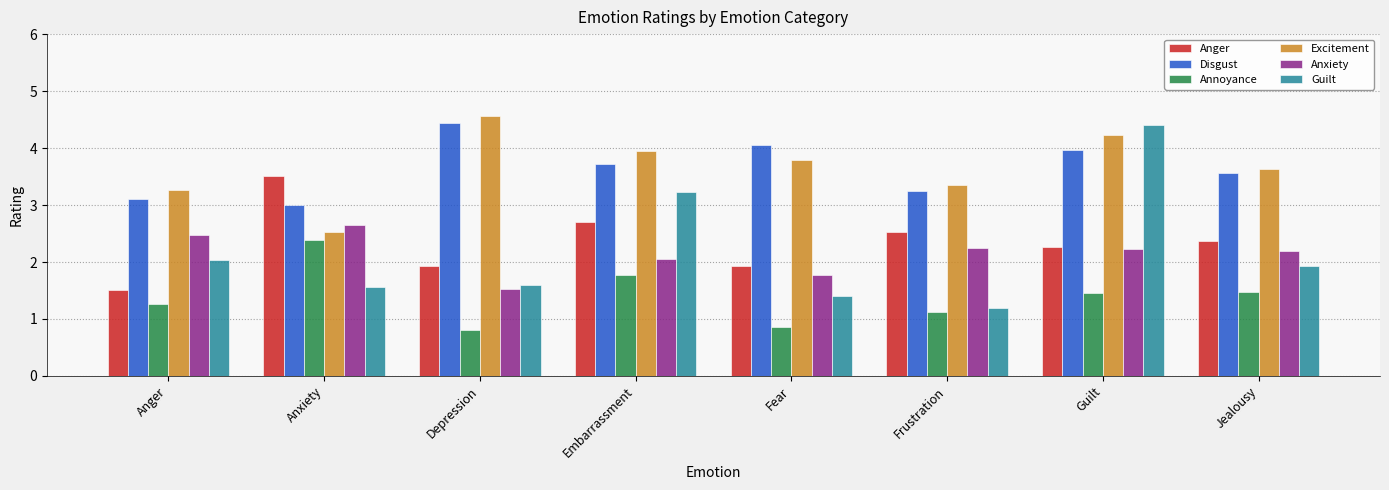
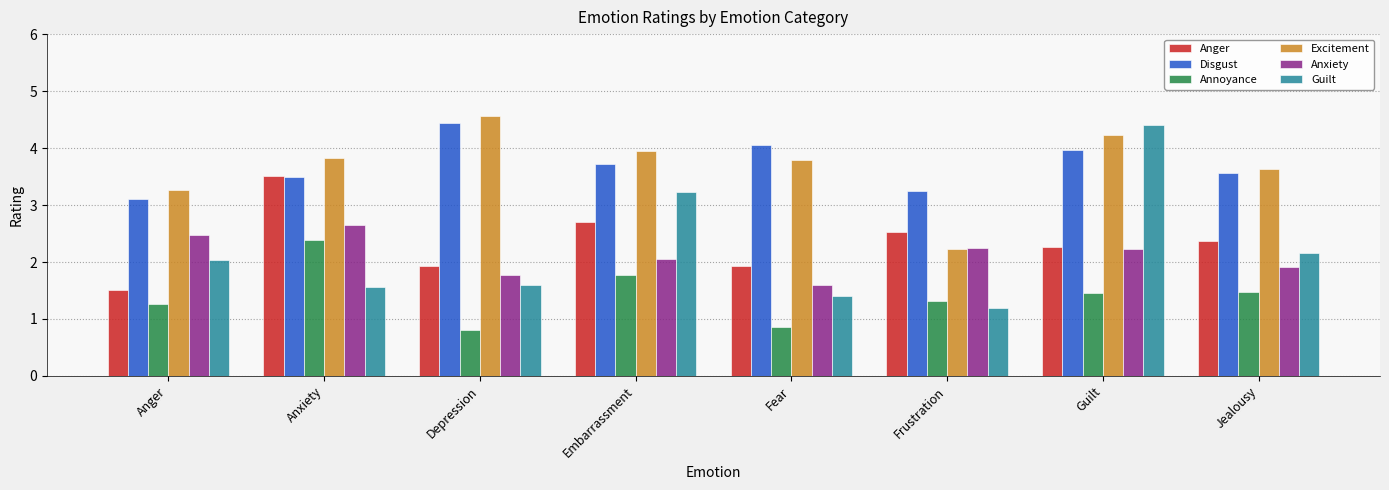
  {
    "Anger": {
      "Anger": 1.5,
      "Anxiety": 3.5,
      "Depression": 1.9,
      "Embarrassment": 2.7,
      "Fear": 1.9,
      "Frustration": 2.5,
      "Guilt": 2.3,
      "Jealousy": 2.4
    },
    "Disgust": {
      "Anger": 3.1,
-     "Anxiety": 3.0,
+     "Anxiety": 3.5,
      "Depression": 4.4,
      "Embarrassment": 3.7,
      "Fear": 4.1,
      "Frustration": 3.2,
      "Guilt": 4.0,
      "Jealousy": 3.6
    },
    "Annoyance": {
      "Anger": 1.3,
      "Anxiety": 2.4,
      "Depression": 0.8,
      "Embarrassment": 1.8,
      "Fear": 0.9,
-     "Frustration": 1.1,
+     "Frustration": 1.3,
      "Guilt": 1.4,
      "Jealousy": 1.5
    },
    "Excitement": {
      "Anger": 3.3,
-     "Anxiety": 2.5,
+     "Anxiety": 3.8,
      "Depression": 4.6,
      "Embarrassment": 4.0,
      "Fear": 3.8,
-     "Frustration": 3.4,
+     "Frustration": 2.2,
      "Guilt": 4.2,
      "Jealousy": 3.6
    },
    "Anxiety": {
      "Anger": 2.5,
      "Anxiety": 2.6,
-     "Depression": 1.5,
+     "Depression": 1.8,
      "Embarrassment": 2.0,
-     "Fear": 1.8,
+     "Fear": 1.6,
      "Frustration": 2.2,
      "Guilt": 2.2,
-     "Jealousy": 2.2
+     "Jealousy": 1.9
    },
    "Guilt": {
      "Anger": 2.0,
      "Anxiety": 1.6,
      "Depression": 1.6,
      "Embarrassment": 3.2,
      "Fear": 1.4,
      "Frustration": 1.2,
      "Guilt": 4.4,
-     "Jealousy": 1.9
+     "Jealousy": 2.2
    }
  }
